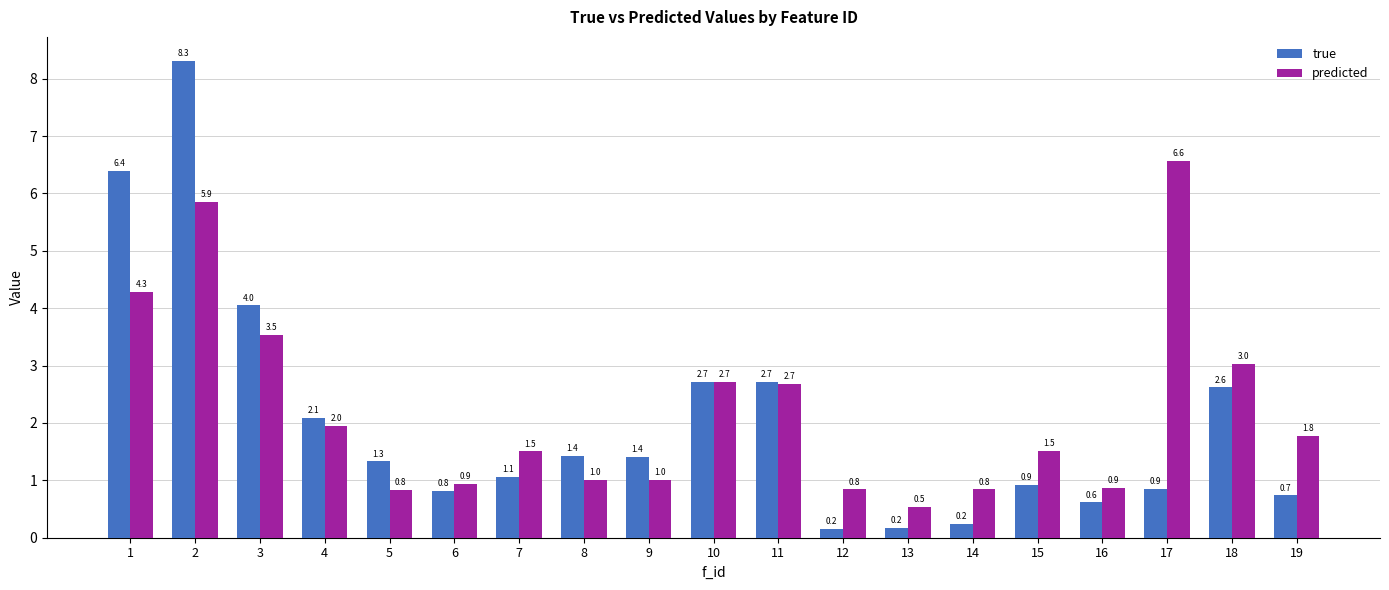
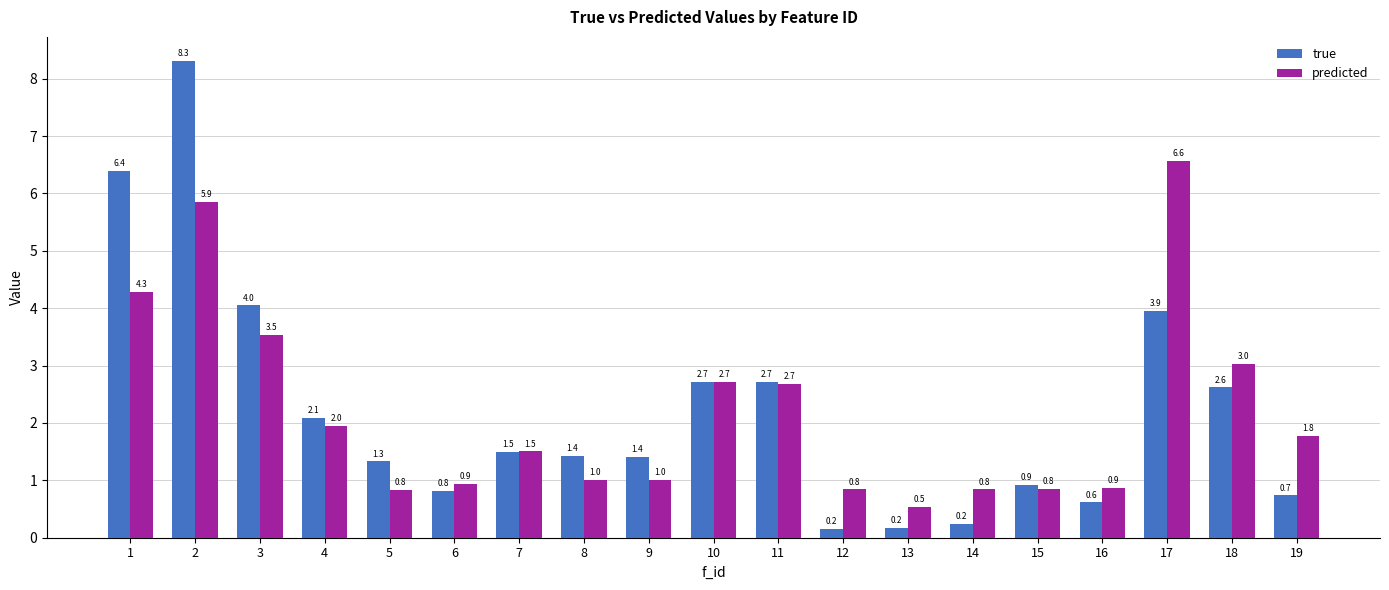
  {
    "true": {
      "1": 6.4,
      "2": 8.3,
      "3": 4.0,
      "4": 2.1,
      "5": 1.3,
      "6": 0.8,
-     "7": 1.1,
+     "7": 1.5,
      "8": 1.4,
      "9": 1.4,
      "10": 2.7,
      "11": 2.7,
      "12": 0.2,
      "13": 0.2,
      "14": 0.2,
      "15": 0.9,
      "16": 0.6,
-     "17": 0.9,
+     "17": 3.9,
      "18": 2.6,
      "19": 0.7
    },
    "predicted": {
      "1": 4.3,
      "2": 5.9,
      "3": 3.5,
      "4": 2.0,
      "5": 0.8,
      "6": 0.9,
      "7": 1.5,
      "8": 1.0,
      "9": 1.0,
      "10": 2.7,
      "11": 2.7,
      "12": 0.8,
      "13": 0.5,
      "14": 0.8,
-     "15": 1.5,
+     "15": 0.8,
      "16": 0.9,
      "17": 6.6,
      "18": 3.0,
      "19": 1.8
    }
  }
